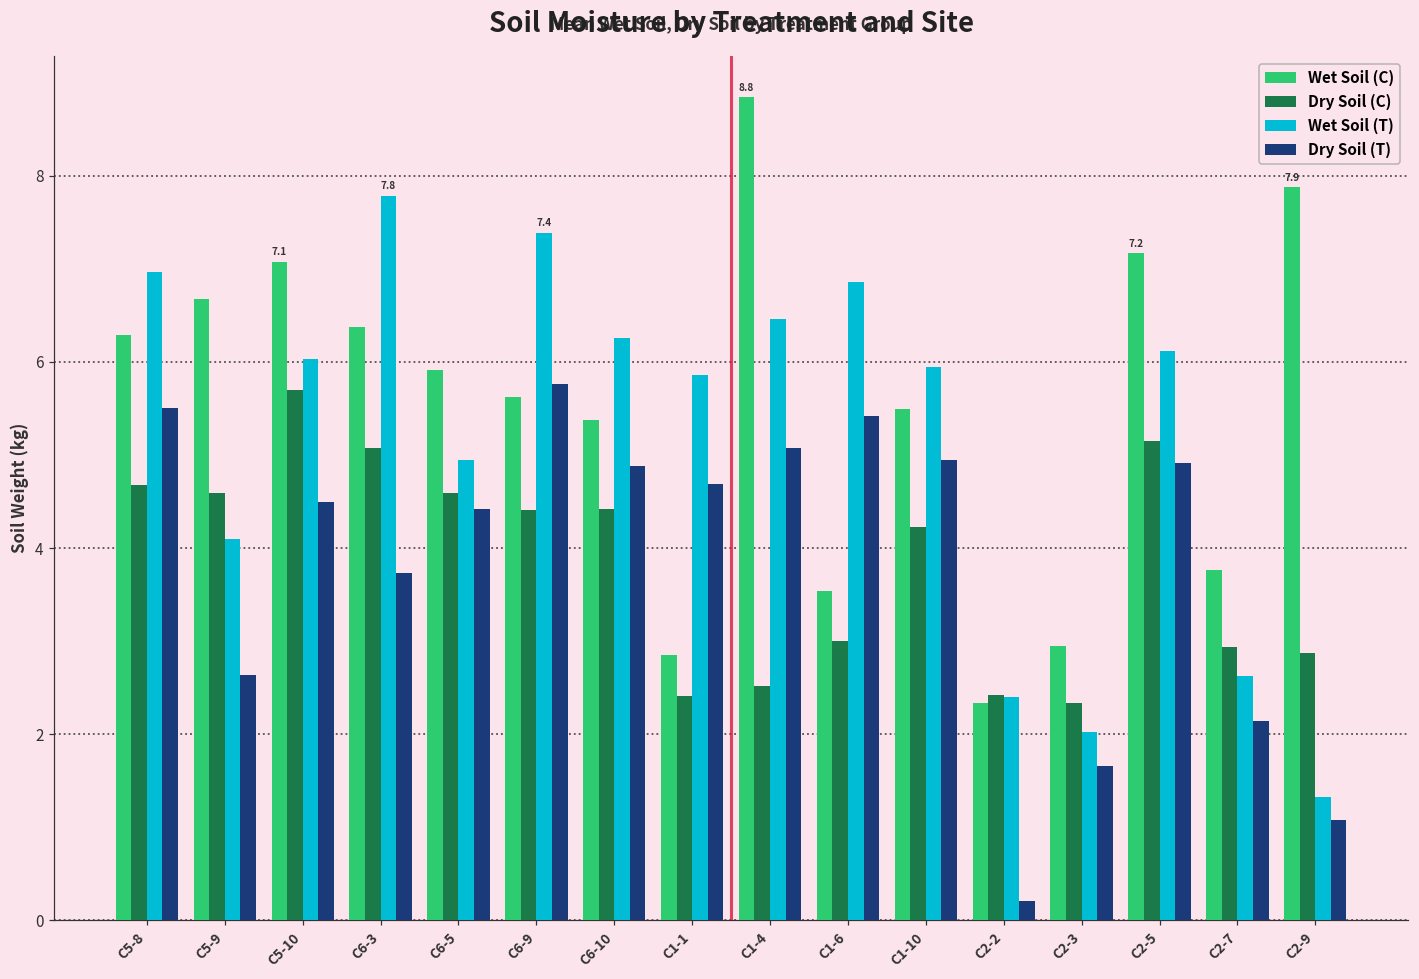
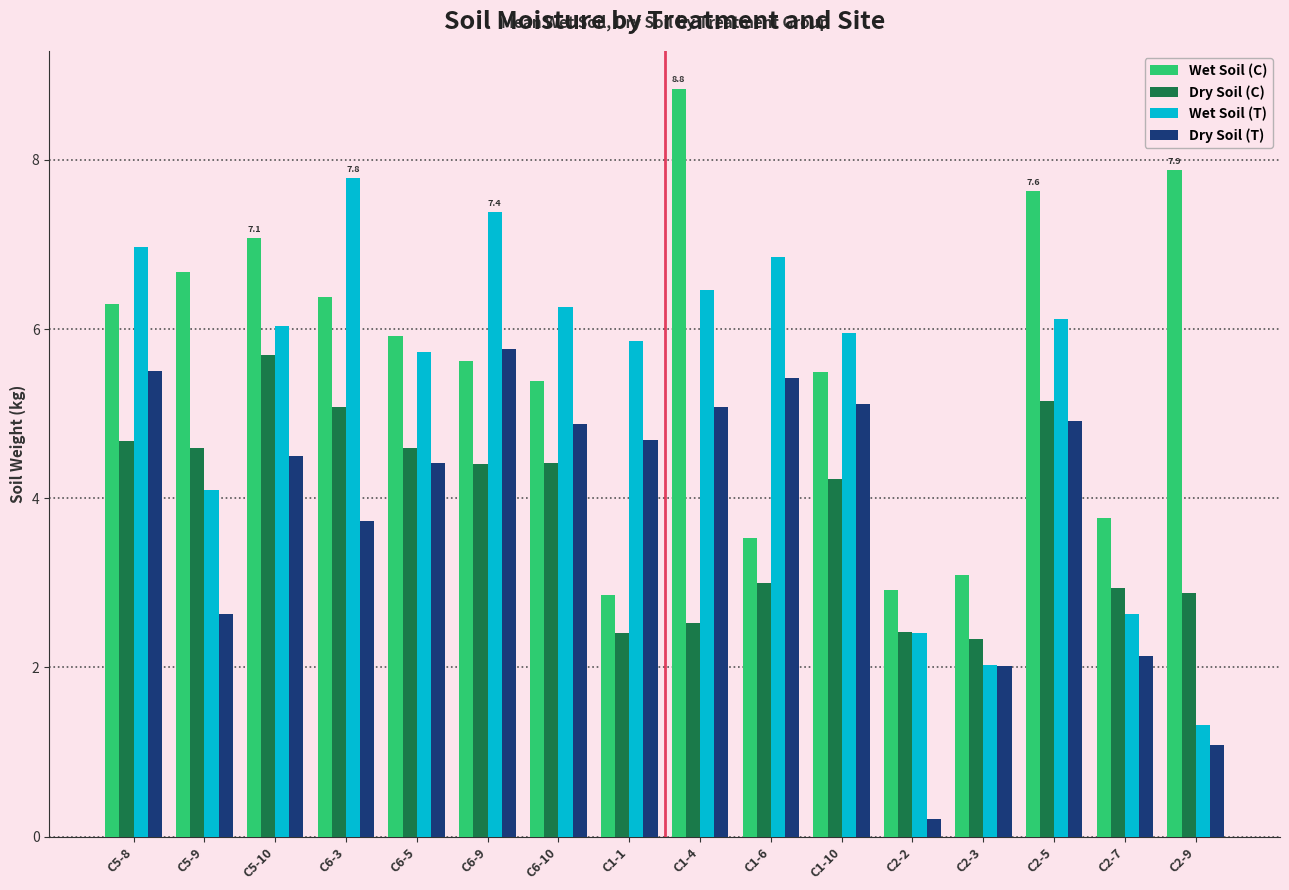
  {
    "Wet Soil (C)": {
      "C5-10": 7.1,
      "C1-4": 8.8,
-     "C2-2": 2.3,
-     "C2-3": 3.0,
-     "C2-5": 7.2,
+     "C2-2": 2.9,
+     "C2-3": 3.1,
+     "C2-5": 7.6,
      "C2-9": 7.9
    },
    "Dry Soil (C)": {
      "C5-8": 4.7,
      "C5-9": 4.6,
      "C5-10": 5.7,
      "C6-3": 5.1,
      "C6-5": 4.6,
      "C6-9": 4.4,
      "C6-10": 4.4,
      "C1-1": 2.4,
      "C1-4": 2.5,
      "C1-6": 3.0,
      "C1-10": 4.2,
      "C2-2": 2.4,
      "C2-3": 2.3,
      "C2-5": 5.2,
      "C2-7": 2.9,
      "C2-9": 2.9
    },
    "Wet Soil (T)": {
      "C5-8": 7.0,
      "C5-9": 4.1,
      "C5-10": 6.0,
-     "C6-5": 4.9,
+     "C6-5": 5.7,
      "C6-10": 6.3,
      "C1-1": 5.9,
      "C1-4": 6.5,
      "C1-6": 6.9,
      "C1-10": 5.9,
      "C2-2": 2.4,
      "C2-3": 2.0,
      "C2-5": 6.1,
      "C2-7": 2.6,
      "C2-9": 1.3
    },
    "Dry Soil (T)": {
      "C5-8": 5.5,
      "C5-9": 2.6,
      "C5-10": 4.5,
      "C6-3": 3.7,
      "C6-5": 4.4,
      "C6-9": 5.8,
      "C6-10": 4.9,
      "C1-1": 4.7,
      "C1-4": 5.1,
      "C1-6": 5.4,
-     "C1-10": 4.9,
+     "C1-10": 5.1,
      "C2-2": 0.2,
-     "C2-3": 1.7,
+     "C2-3": 2.0,
      "C2-5": 4.9,
      "C2-7": 2.1,
      "C2-9": 1.1
    }
  }
